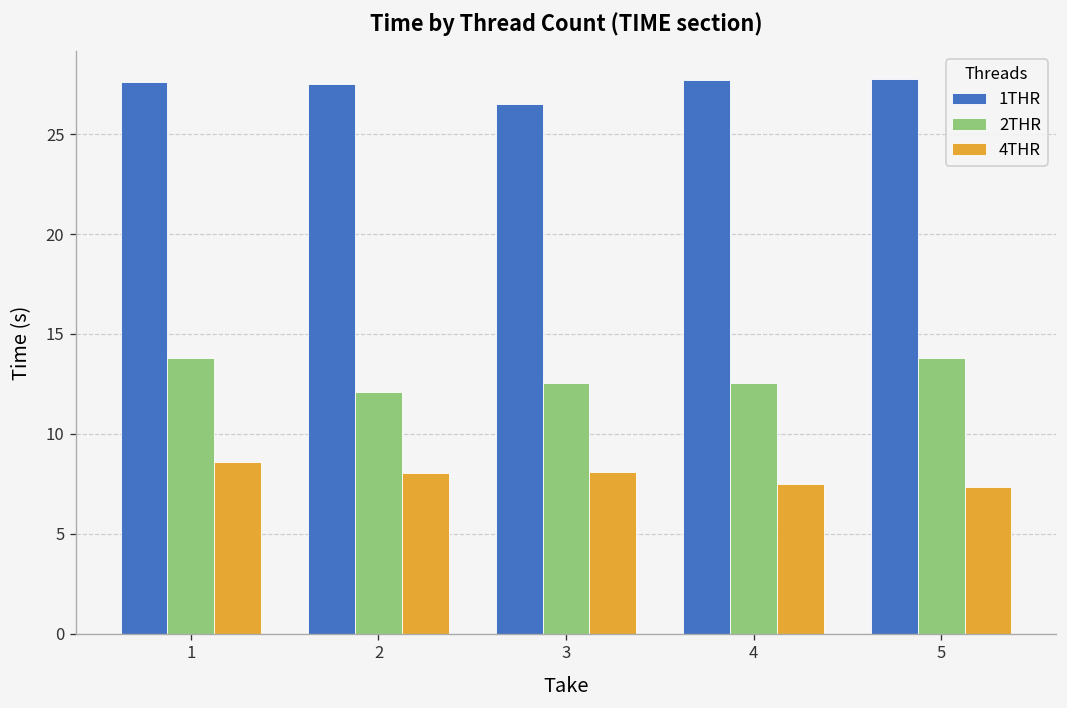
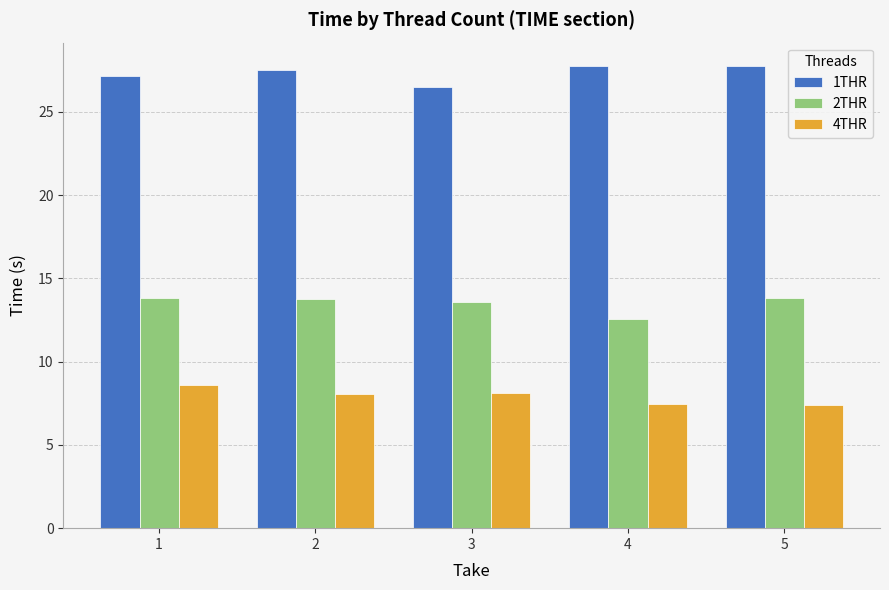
  {
    "1THR": {
-     "1": 27.6,
+     "1": 27.1,
      "2": 27.5,
      "3": 26.5,
      "4": 27.7,
      "5": 27.8
    },
    "2THR": {
      "1": 13.8,
-     "2": 12.1,
-     "3": 12.6,
+     "2": 13.8,
+     "3": 13.6,
      "4": 12.6,
      "5": 13.8
    },
    "4THR": {
      "1": 8.6,
      "2": 8.0,
      "3": 8.1,
      "4": 7.5,
      "5": 7.4
    }
  }
